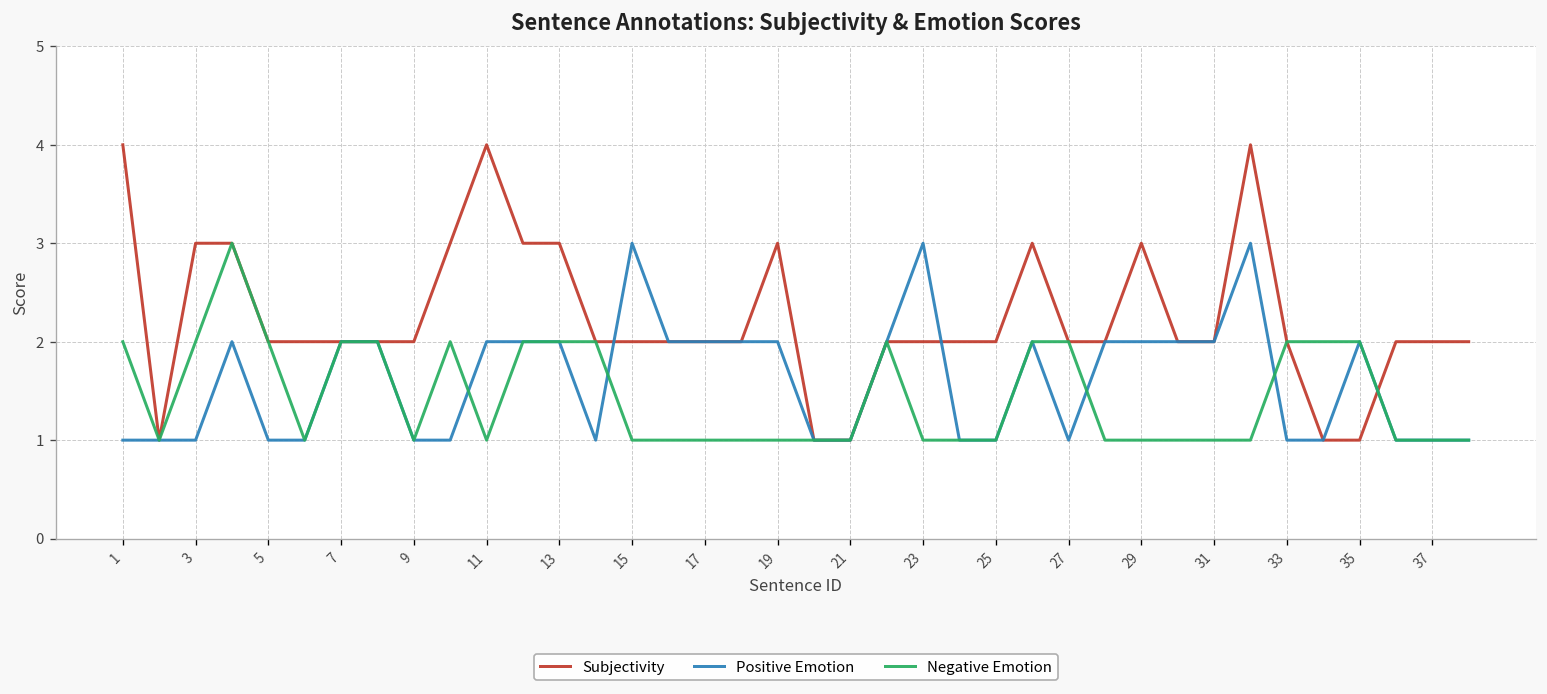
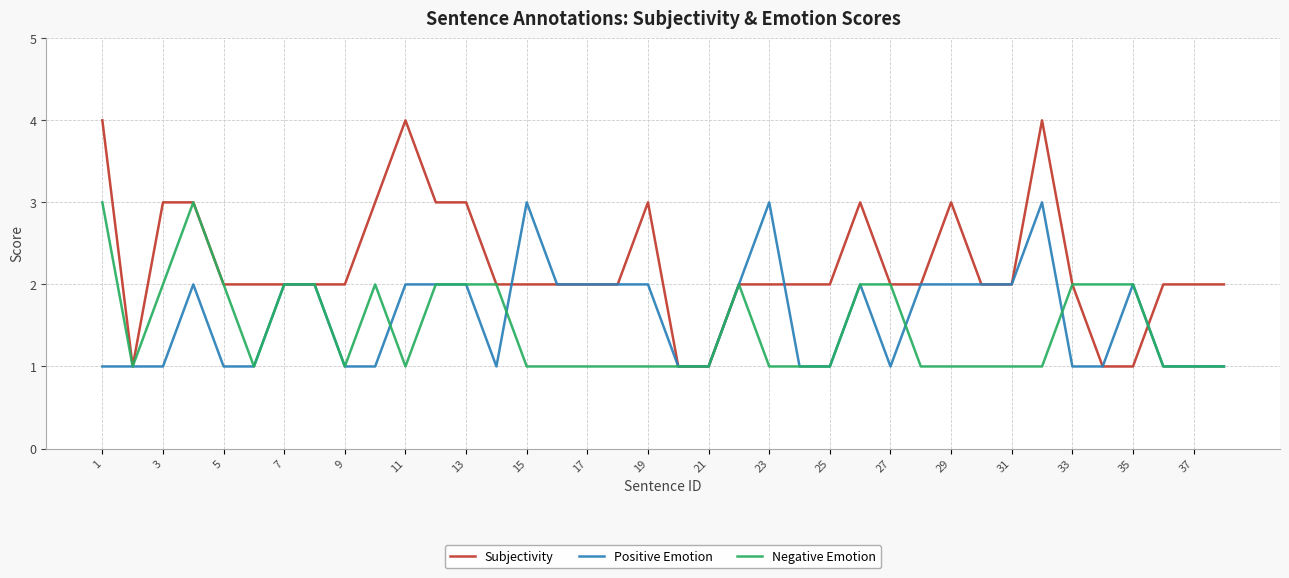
  {
    "Subjectivity": {
      "1": 4,
      "3": 3,
      "9": 2,
      "11": 4,
      "13": 3,
      "15": 2,
      "19": 3,
      "23": 2,
      "25": 2,
      "29": 3,
      "35": 1,
      "37": 2
    },
    "Positive Emotion": {
      "1": 1,
      "3": 1,
      "5": 1,
      "11": 2,
      "15": 3,
      "19": 2,
      "23": 3,
      "27": 1,
      "29": 2,
      "33": 1
    },
    "Negative Emotion": {
-     "1": 2,
+     "1": 3,
      "3": 2,
      "11": 1,
      "15": 1,
      "17": 1,
      "19": 1,
      "23": 1,
      "29": 1,
      "31": 1
    }
  }
